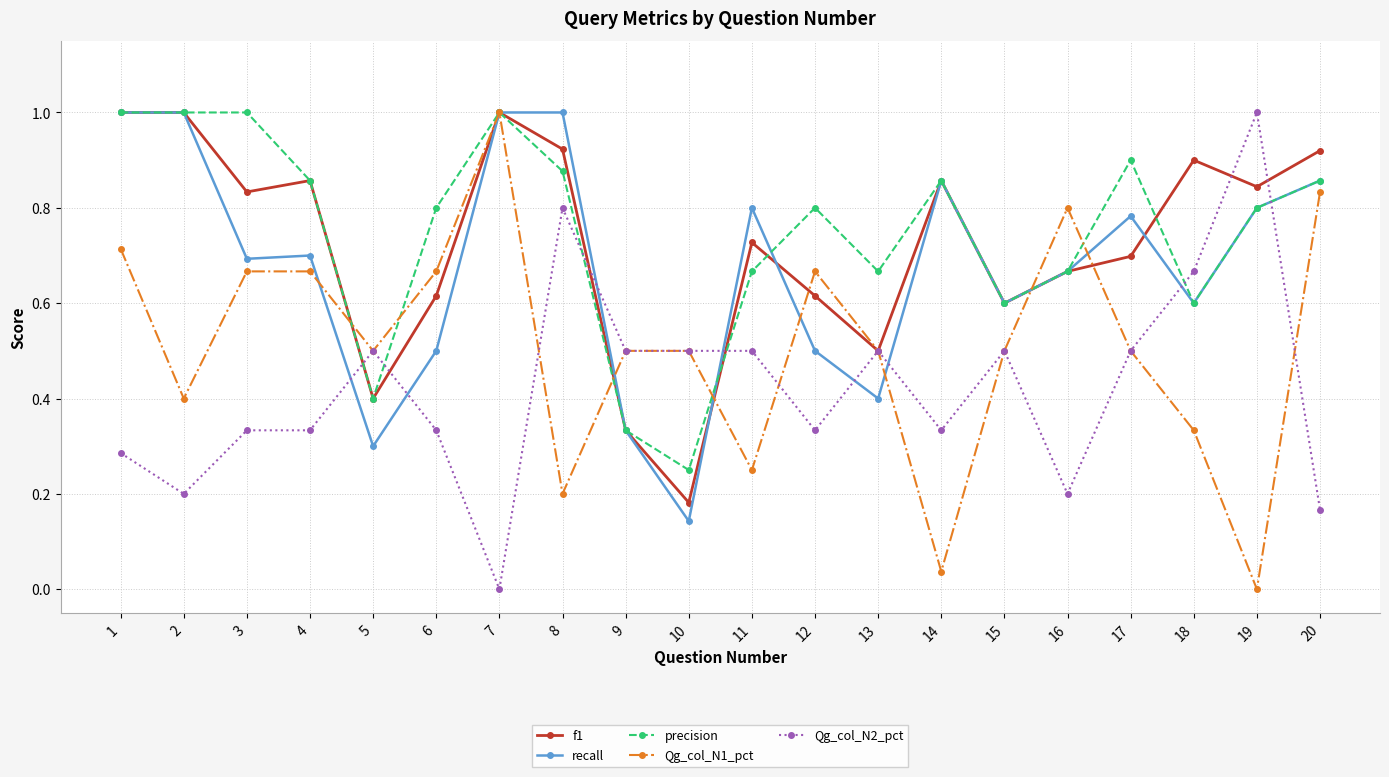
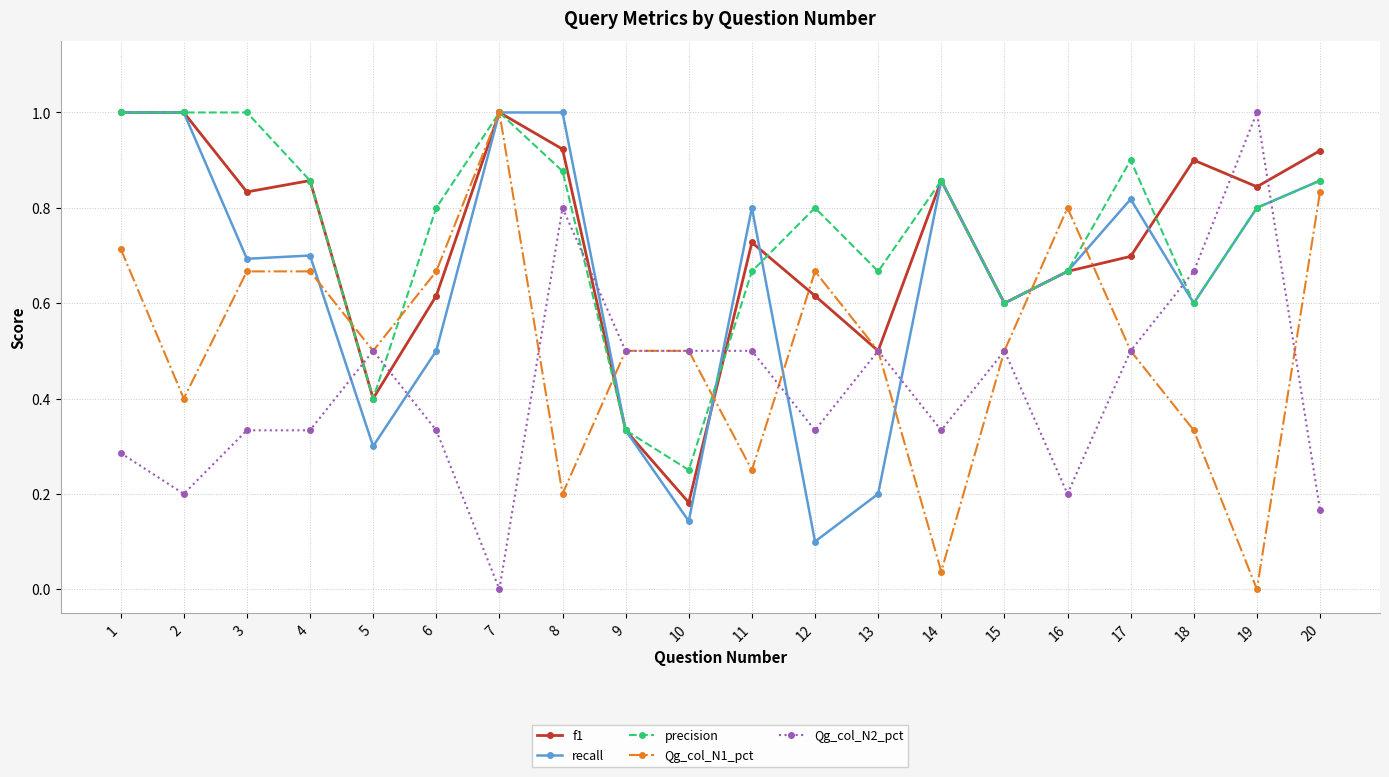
  {
    "f1": {
      "3": 0.83,
      "6": 0.62,
      "8": 0.92,
      "10": 0.18,
      "11": 0.73,
      "12": 0.62,
      "17": 0.70,
      "18": 0.90,
      "19": 0.84,
      "20": 0.92
    },
    "recall": {
      "3": 0.69,
      "4": 0.70,
      "5": 0.30,
      "6": 0.50,
      "8": 1.00,
      "10": 0.14,
      "11": 0.80,
-     "12": 0.5,
-     "13": 0.4,
-     "17": 0.78
+     "12": 0.1,
+     "13": 0.2,
+     "17": 0.82
    },
    "precision": {
      "3": 1.00,
      "6": 0.80,
      "8": 0.88,
      "10": 0.25,
      "11": 0.67,
      "12": 0.80,
      "13": 0.67,
      "17": 0.90
    },
    "Qg_col_N1_pct": {
      "1": 0.71,
      "2": 0.40,
      "3": 0.67,
      "4": 0.67,
      "6": 0.67,
      "8": 0.20,
      "11": 0.25,
      "12": 0.67,
      "14": 0.04,
      "16": 0.80,
      "18": 0.33,
      "19": 0.00,
      "20": 0.83
    },
    "Qg_col_N2_pct": {
      "1": 0.29,
      "2": 0.20,
      "3": 0.33,
      "4": 0.33,
      "6": 0.33,
      "7": 0.00,
      "8": 0.80,
      "11": 0.50,
      "12": 0.33,
      "14": 0.33,
      "16": 0.20,
      "18": 0.67,
      "19": 1.00,
      "20": 0.17
    }
  }
